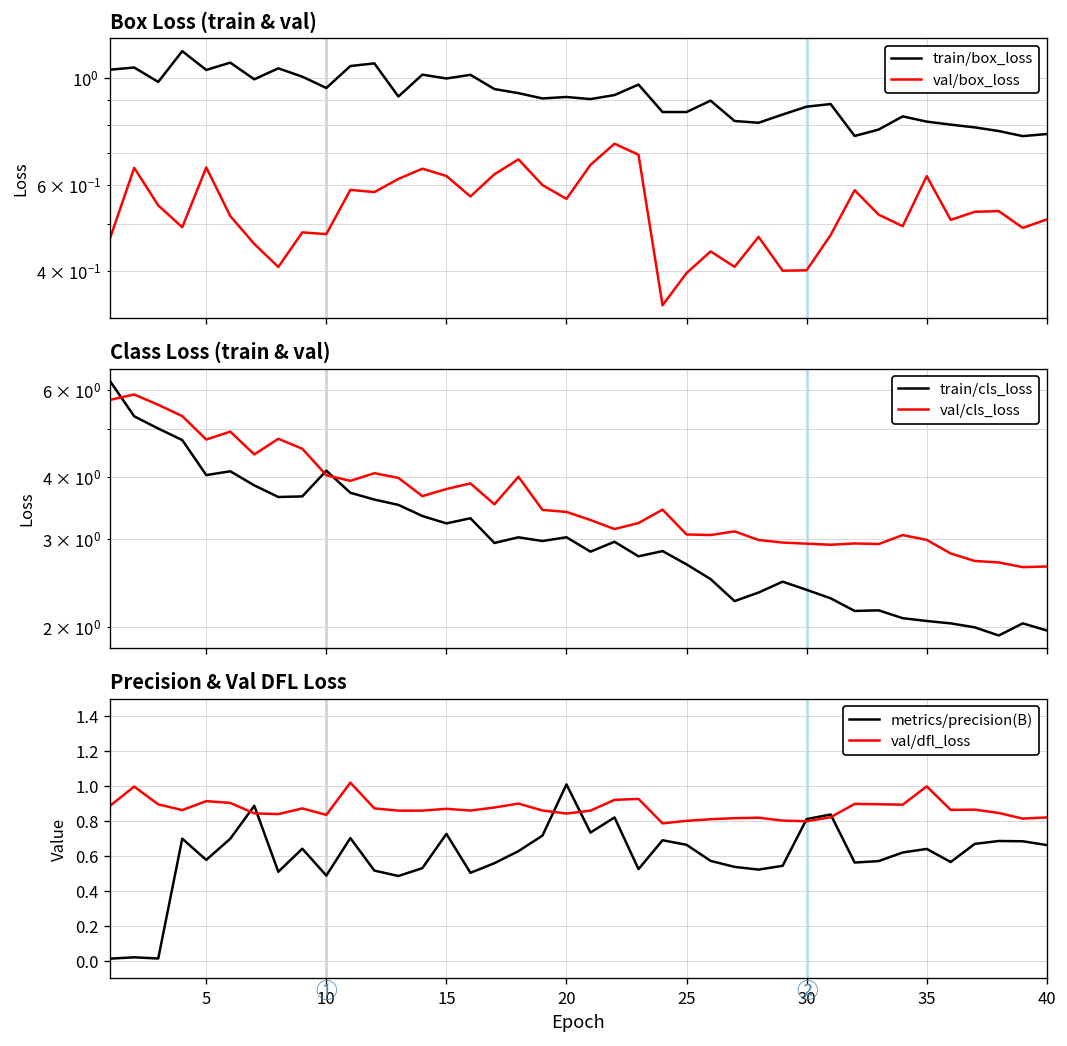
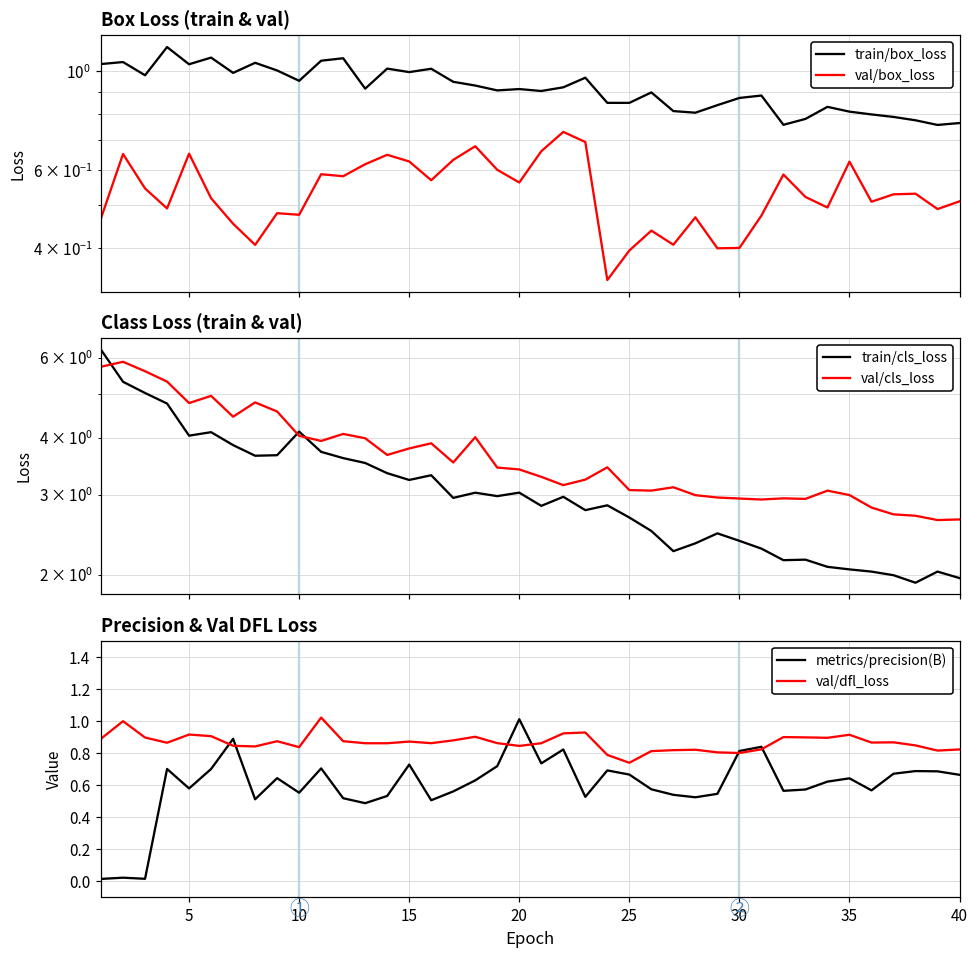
  {
    "Precision & Val DFL Loss": {
      "metrics/precision(B)": {
        "5": 0.58,
-       "10": 0.49,
+       "10": 0.55,
        "15": 0.73,
        "20": 1.01,
        "25": 0.66,
        "35": 0.64,
        "40": 0.66
      },
      "val/dfl_loss": {
        "5": 0.91,
        "10": 0.84,
        "15": 0.87,
        "20": 0.84,
-       "25": 0.80,
-       "35": 1.00,
+       "25": 0.74,
+       "35": 0.91,
        "40": 0.82
      }
    }
  }
